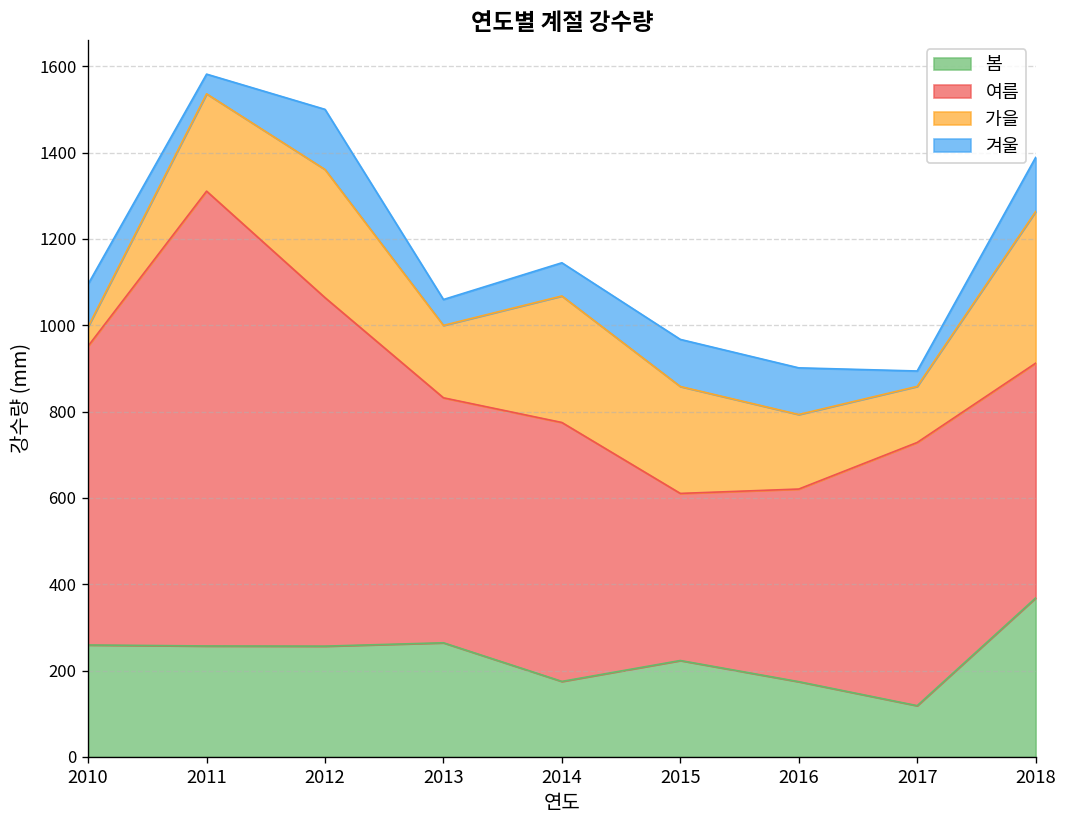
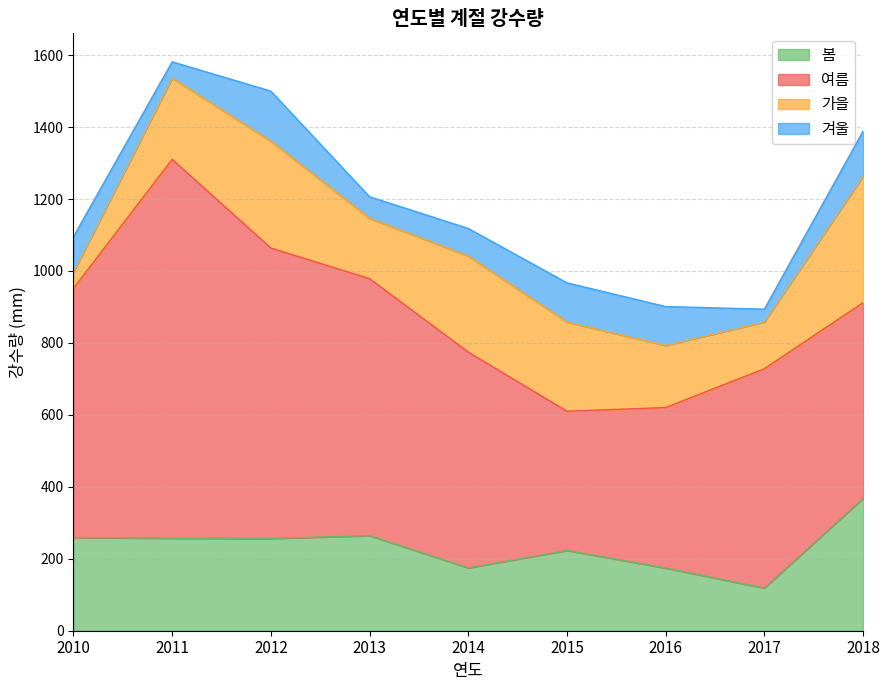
  {
    "봄": {
      "2010": 260,
      "2011": 260,
      "2012": 260,
      "2013": 260,
      "2014": 170,
      "2015": 220,
      "2016": 170,
      "2017": 120,
      "2018": 370
    },
    "여름": {
      "2010": 690,
      "2011": 1050,
      "2012": 810,
-     "2013": 570,
+     "2013": 710,
      "2014": 600,
      "2015": 390,
      "2016": 450,
      "2017": 610,
      "2018": 540
    },
    "가을": {
      "2010": 40,
      "2011": 230,
      "2012": 300,
      "2013": 170,
-     "2014": 290,
+     "2014": 270,
      "2015": 250,
      "2016": 170,
      "2017": 130,
      "2018": 350
    },
    "겨울": {
      "2010": 100,
      "2011": 50,
      "2012": 140,
      "2013": 60,
      "2014": 80,
      "2015": 110,
      "2016": 110,
      "2017": 40,
      "2018": 130
    }
  }
